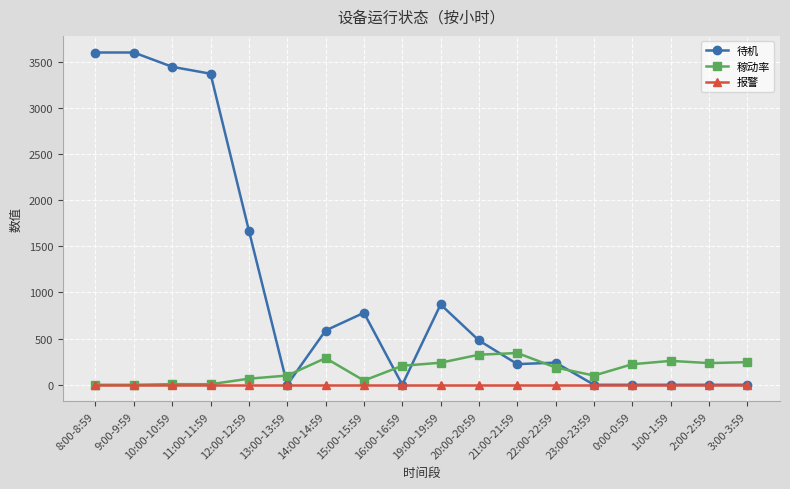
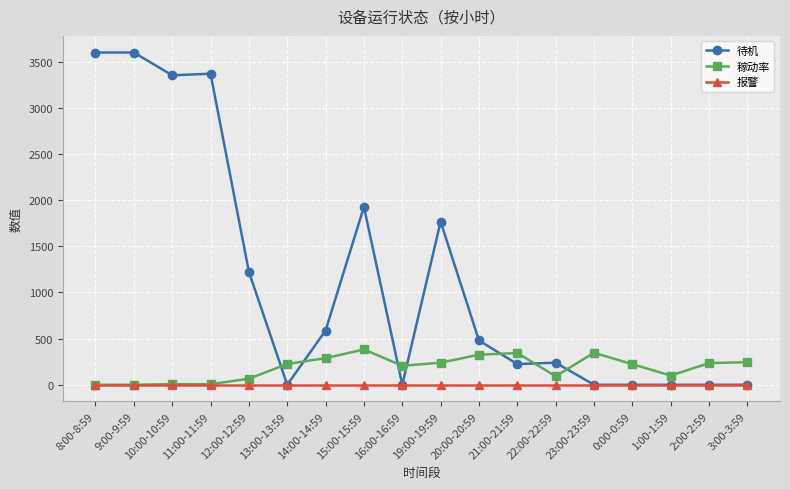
  {
    "待机": {
      "8:00-8:59": 3600,
      "9:00-9:59": 3600,
-     "10:00-10:59": 3450,
+     "10:00-10:59": 3350,
      "11:00-11:59": 3400,
-     "12:00-12:59": 1700,
+     "12:00-12:59": 1200,
      "14:00-14:59": 600,
-     "15:00-15:59": 800,
-     "19:00-19:59": 900,
+     "15:00-15:59": 1900,
+     "19:00-19:59": 1800,
      "20:00-20:59": 500,
      "21:00-21:59": 200,
      "22:00-22:59": 200
    },
    "稼动率": {
      "12:00-12:59": 100,
-     "13:00-13:59": 100,
+     "13:00-13:59": 200,
      "14:00-14:59": 300,
-     "15:00-15:59": 0,
+     "15:00-15:59": 400,
      "16:00-16:59": 200,
      "19:00-19:59": 200,
      "20:00-20:59": 300,
      "21:00-21:59": 300,
-     "22:00-22:59": 200,
-     "23:00-23:59": 100,
+     "22:00-22:59": 100,
+     "23:00-23:59": 300,
      "0:00-0:59": 200,
-     "1:00-1:59": 300,
+     "1:00-1:59": 100,
      "2:00-2:59": 200,
      "3:00-3:59": 200
    },
    "报警": {
      "12:00-12:59": 0,
      "14:00-14:59": 0,
      "15:00-15:59": 0,
      "19:00-19:59": 0,
      "20:00-20:59": 0,
      "21:00-21:59": 0,
      "22:00-22:59": 0
    }
  }
